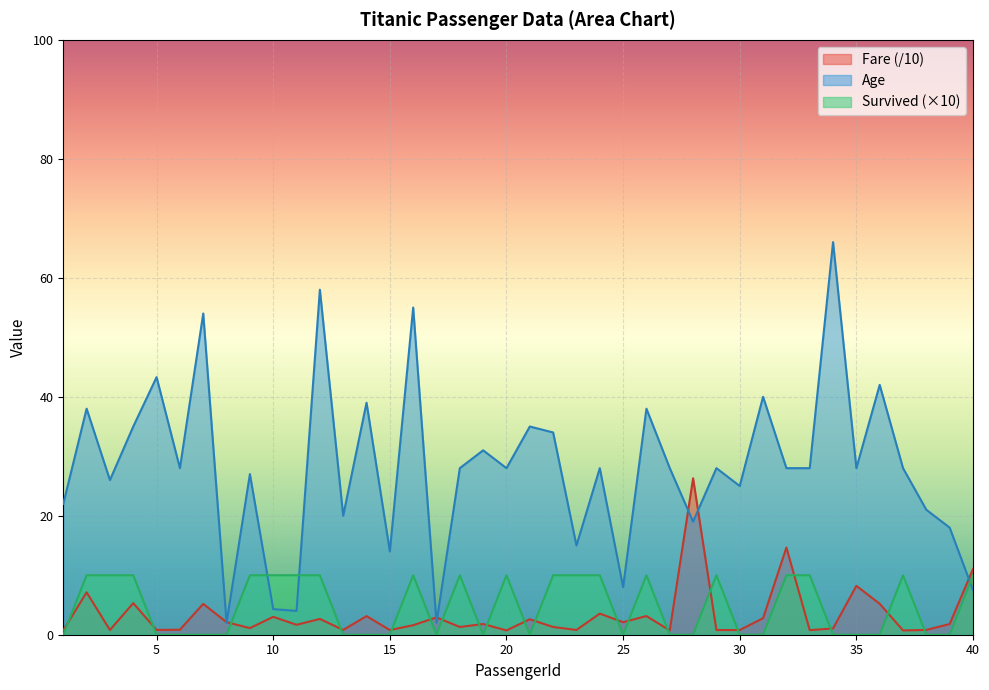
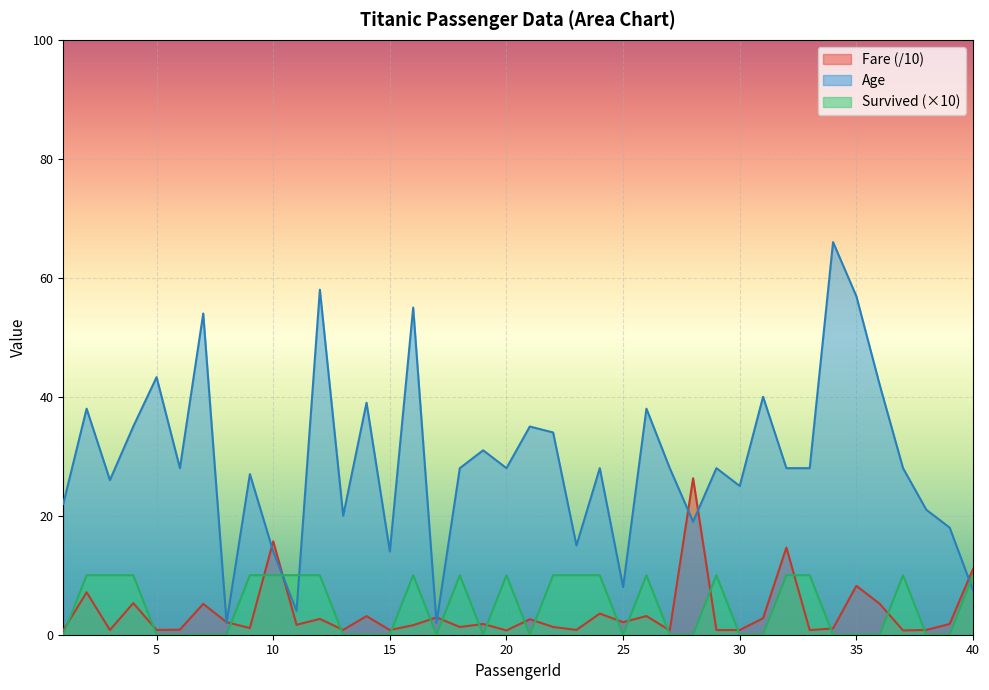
  {
    "Fare (/10)": {
      "5": 1,
-     "10": 3,
+     "10": 16,
      "15": 1,
      "20": 1,
      "25": 2,
      "30": 1,
      "35": 8,
      "40": 11
    },
    "Age": {
      "5": 43,
-     "10": 4,
+     "10": 14,
      "15": 14,
      "20": 28,
      "25": 8,
      "30": 25,
-     "35": 28,
+     "35": 57,
      "40": 8
    },
    "Survived (×10)": {
      "5": 0,
      "10": 10,
      "15": 0,
      "20": 10,
      "25": 0,
      "30": 0,
      "35": 0,
      "40": 10
    }
  }
